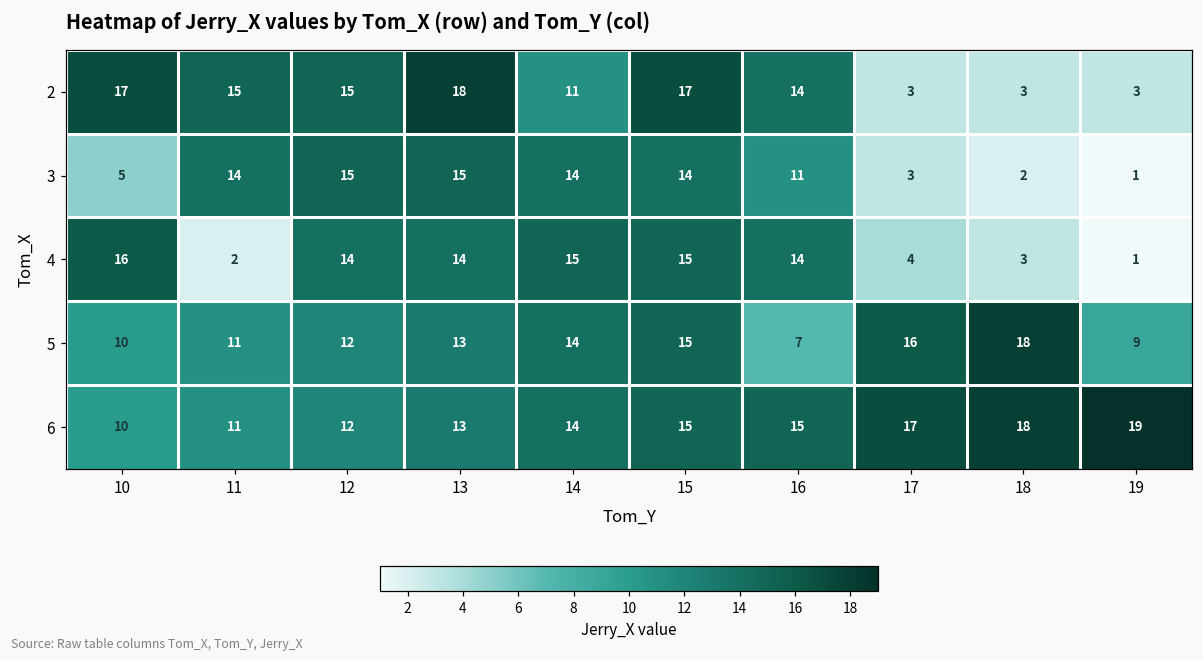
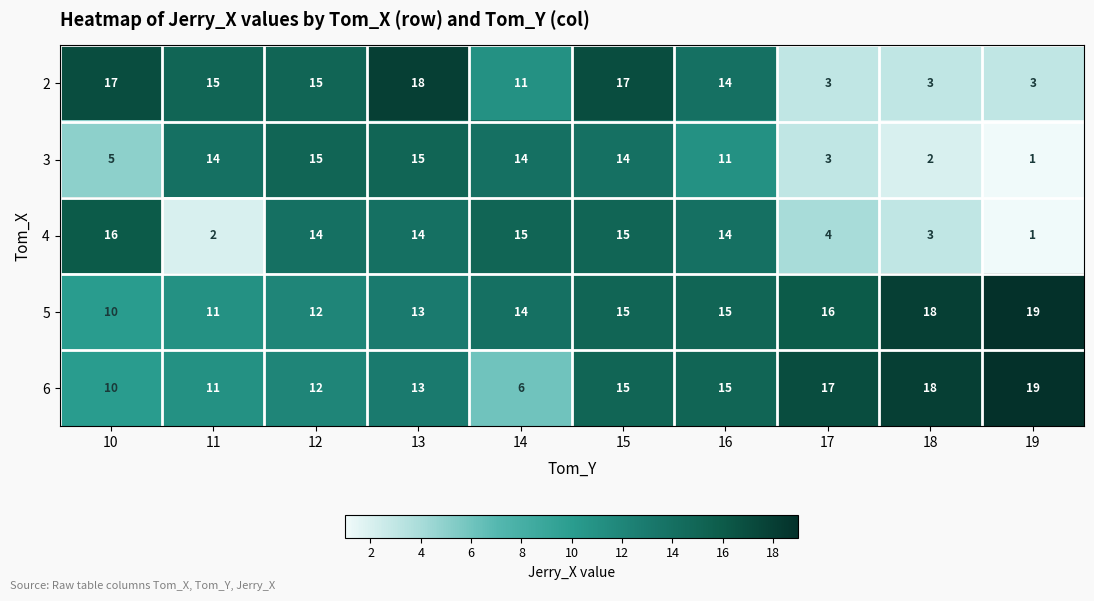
  {
    "2": {
      "10": 17,
      "11": 15,
      "12": 15,
      "13": 18,
      "14": 11,
      "15": 17,
      "16": 14,
      "17": 3,
      "18": 3,
      "19": 3
    },
    "3": {
      "10": 5,
      "11": 14,
      "12": 15,
      "13": 15,
      "14": 14,
      "15": 14,
      "16": 11,
      "17": 3,
      "18": 2,
      "19": 1
    },
    "4": {
      "10": 16,
      "11": 2,
      "12": 14,
      "13": 14,
      "14": 15,
      "15": 15,
      "16": 14,
      "17": 4,
      "18": 3,
      "19": 1
    },
    "5": {
      "10": 10,
      "11": 11,
      "12": 12,
      "13": 13,
      "14": 14,
      "15": 15,
-     "16": 7,
+     "16": 15,
      "17": 16,
      "18": 18,
-     "19": 9
+     "19": 19
    },
    "6": {
      "10": 10,
      "11": 11,
      "12": 12,
      "13": 13,
-     "14": 14,
+     "14": 6,
      "15": 15,
      "16": 15,
      "17": 17,
      "18": 18,
      "19": 19
    }
  }
